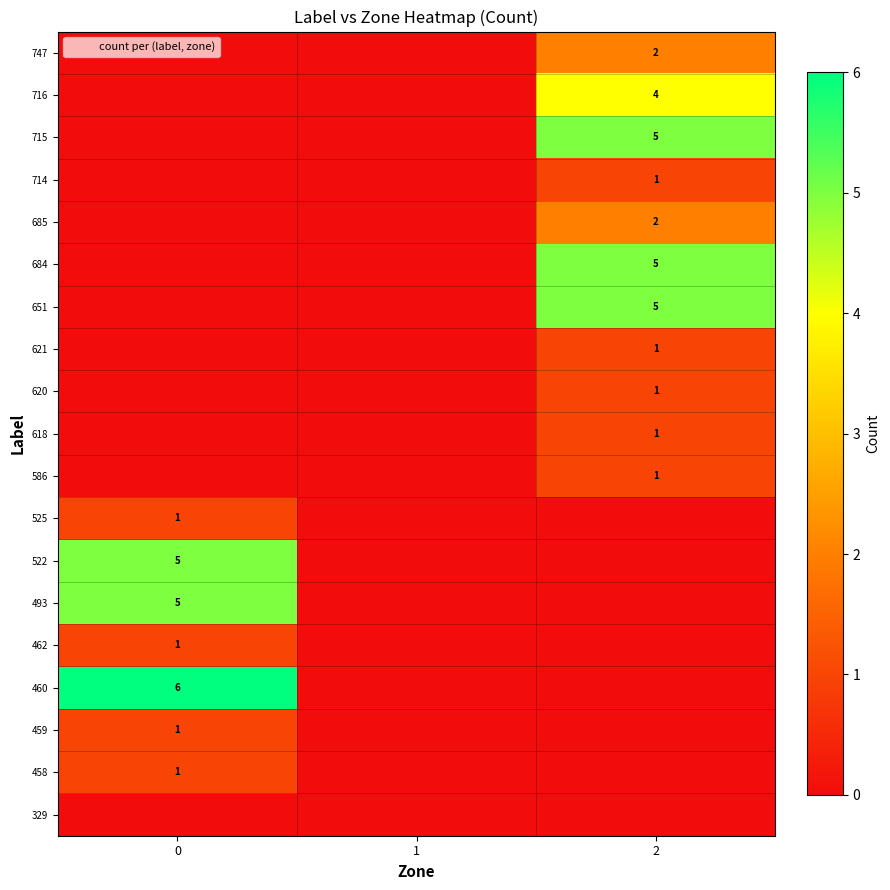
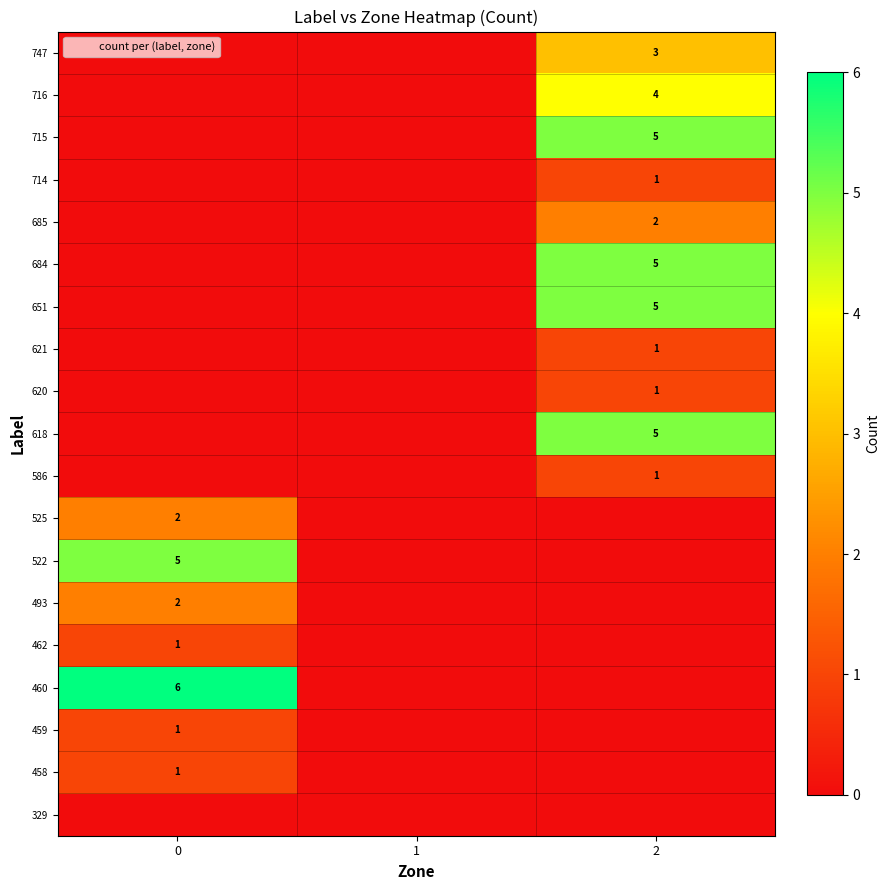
  {
    "747": {
-     "2": 2
+     "2": 3
    },
    "716": {
      "2": 4
    },
    "715": {
      "2": 5
    },
    "714": {
      "2": 1
    },
    "685": {
      "2": 2
    },
    "684": {
      "2": 5
    },
    "651": {
      "2": 5
    },
    "621": {
      "2": 1
    },
    "620": {
      "2": 1
    },
    "618": {
-     "2": 1
+     "2": 5
    },
    "586": {
      "2": 1
    },
    "525": {
-     "0": 1
+     "0": 2
    },
    "522": {
      "0": 5
    },
    "493": {
-     "0": 5
+     "0": 2
    },
    "462": {
      "0": 1
    },
    "460": {
      "0": 6
    },
    "459": {
      "0": 1
    },
    "458": {
      "0": 1
    }
  }
